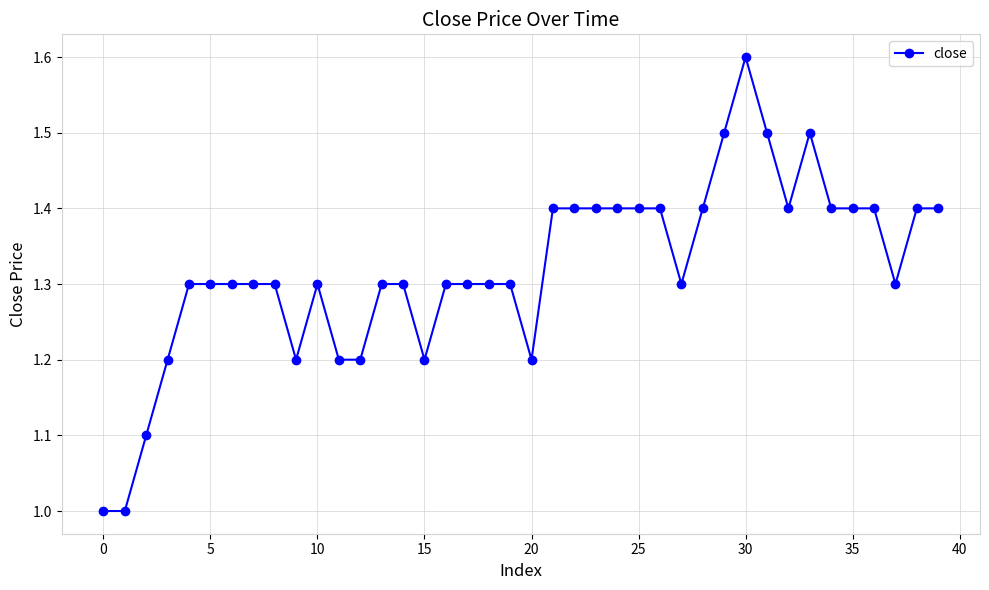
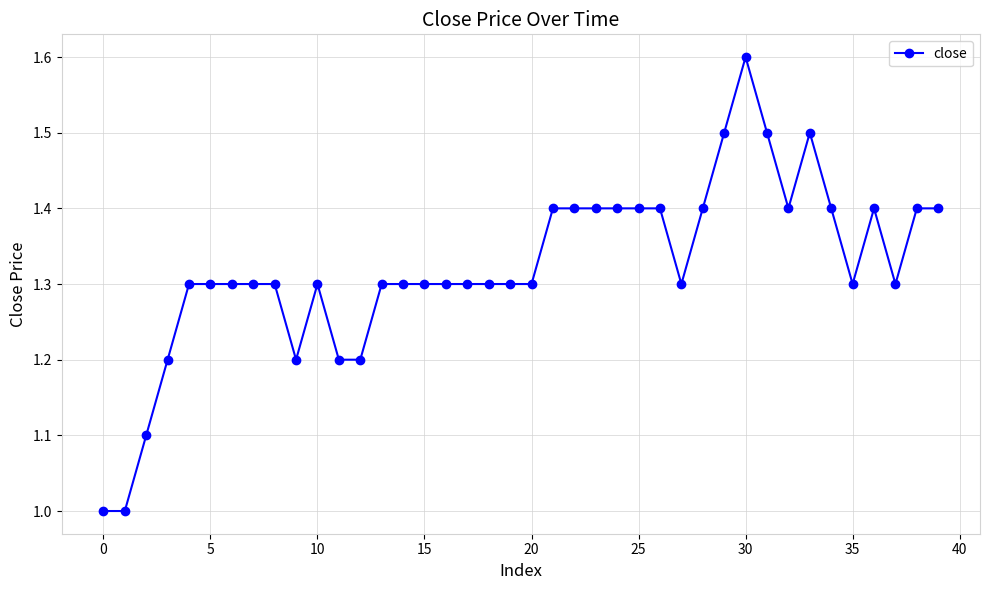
  {
    "0": 1.0,
    "5": 1.3,
    "10": 1.3,
-   "15": 1.2,
-   "20": 1.2,
+   "15": 1.3,
+   "20": 1.3,
    "25": 1.4,
    "30": 1.6,
-   "35": 1.4
+   "35": 1.3
  }
